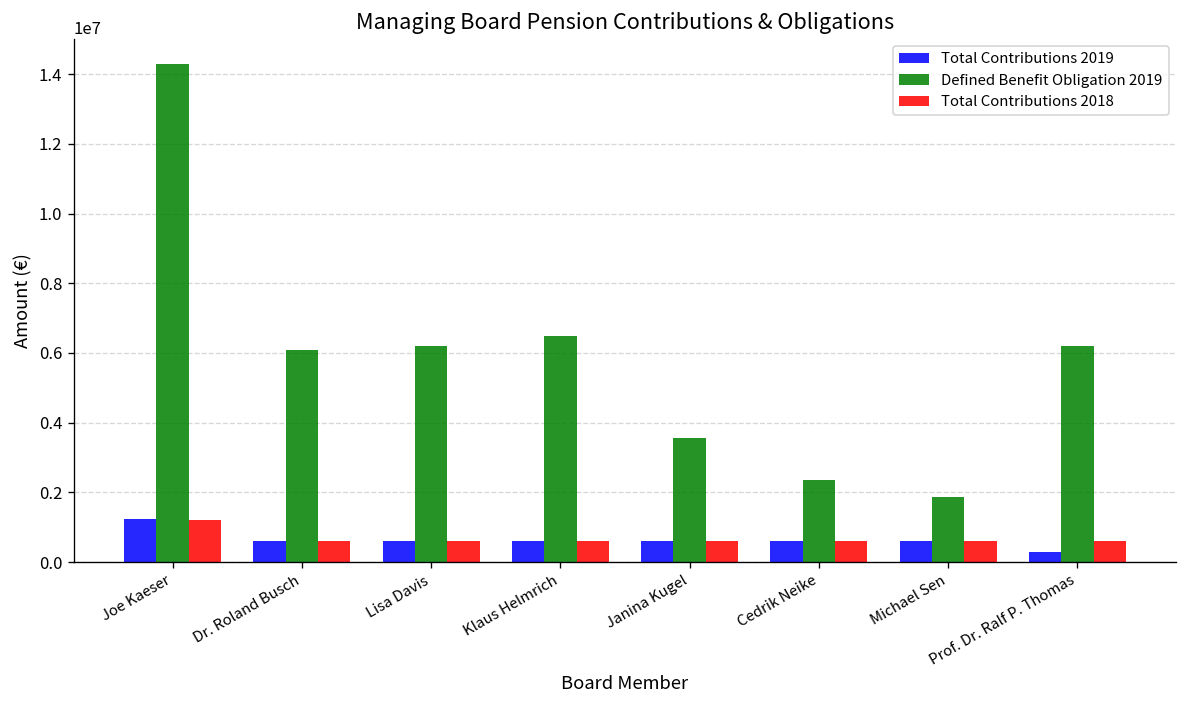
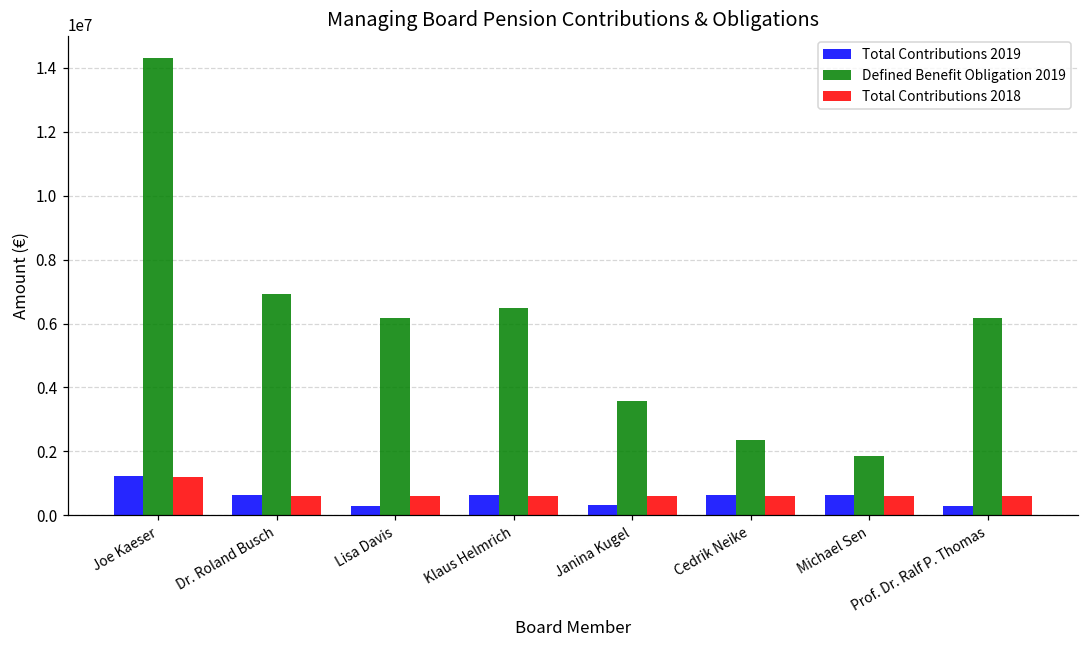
  {
    "Total Contributions 2019": {
      "Joe Kaeser": 1200000,
      "Dr. Roland Busch": 600000,
-     "Lisa Davis": 600000,
+     "Lisa Davis": 300000,
      "Klaus Helmrich": 600000,
-     "Janina Kugel": 600000,
+     "Janina Kugel": 300000,
      "Cedrik Neike": 600000,
      "Michael Sen": 600000,
      "Prof. Dr. Ralf P. Thomas": 300000
    },
    "Defined Benefit Obligation 2019": {
      "Joe Kaeser": 14300000,
-     "Dr. Roland Busch": 6100000,
+     "Dr. Roland Busch": 6900000,
      "Lisa Davis": 6200000,
      "Klaus Helmrich": 6500000,
      "Janina Kugel": 3600000,
      "Cedrik Neike": 2300000,
      "Michael Sen": 1900000,
      "Prof. Dr. Ralf P. Thomas": 6200000
    },
    "Total Contributions 2018": {
      "Joe Kaeser": 1200000,
      "Dr. Roland Busch": 600000,
      "Lisa Davis": 600000,
      "Klaus Helmrich": 600000,
      "Janina Kugel": 600000,
      "Cedrik Neike": 600000,
      "Michael Sen": 600000,
      "Prof. Dr. Ralf P. Thomas": 600000
    }
  }
